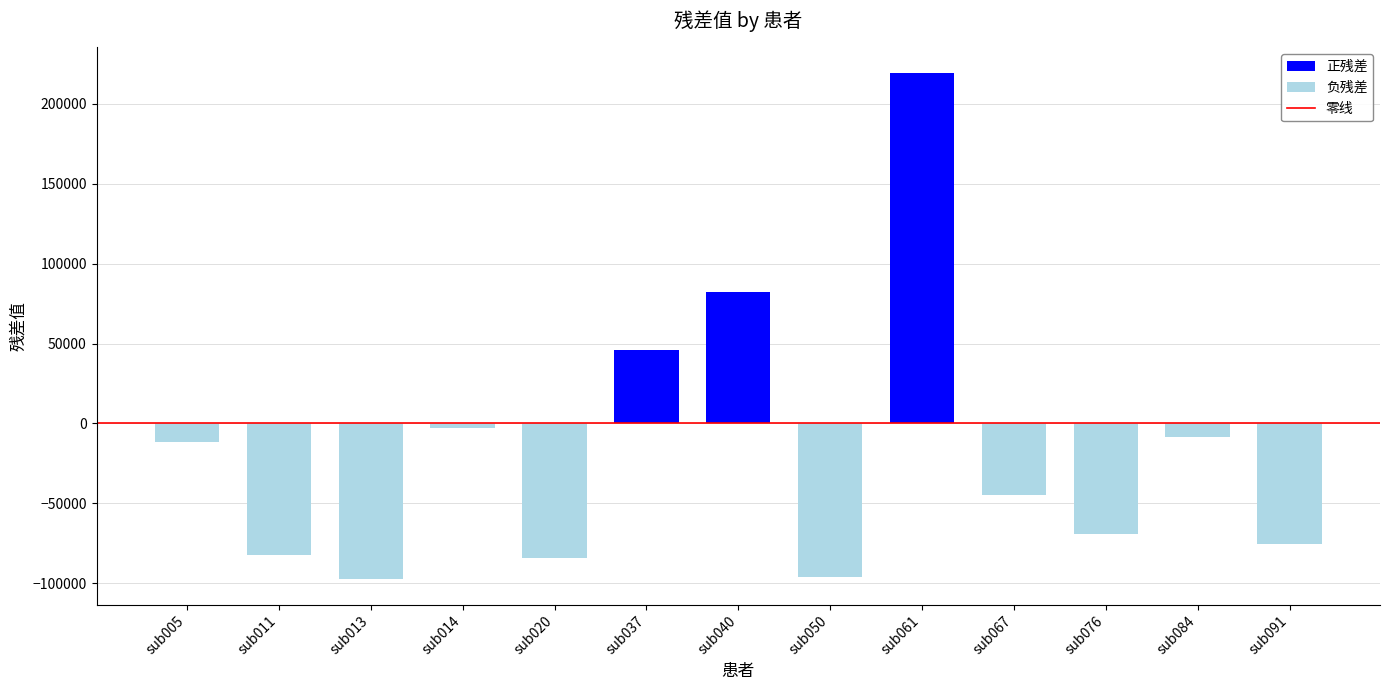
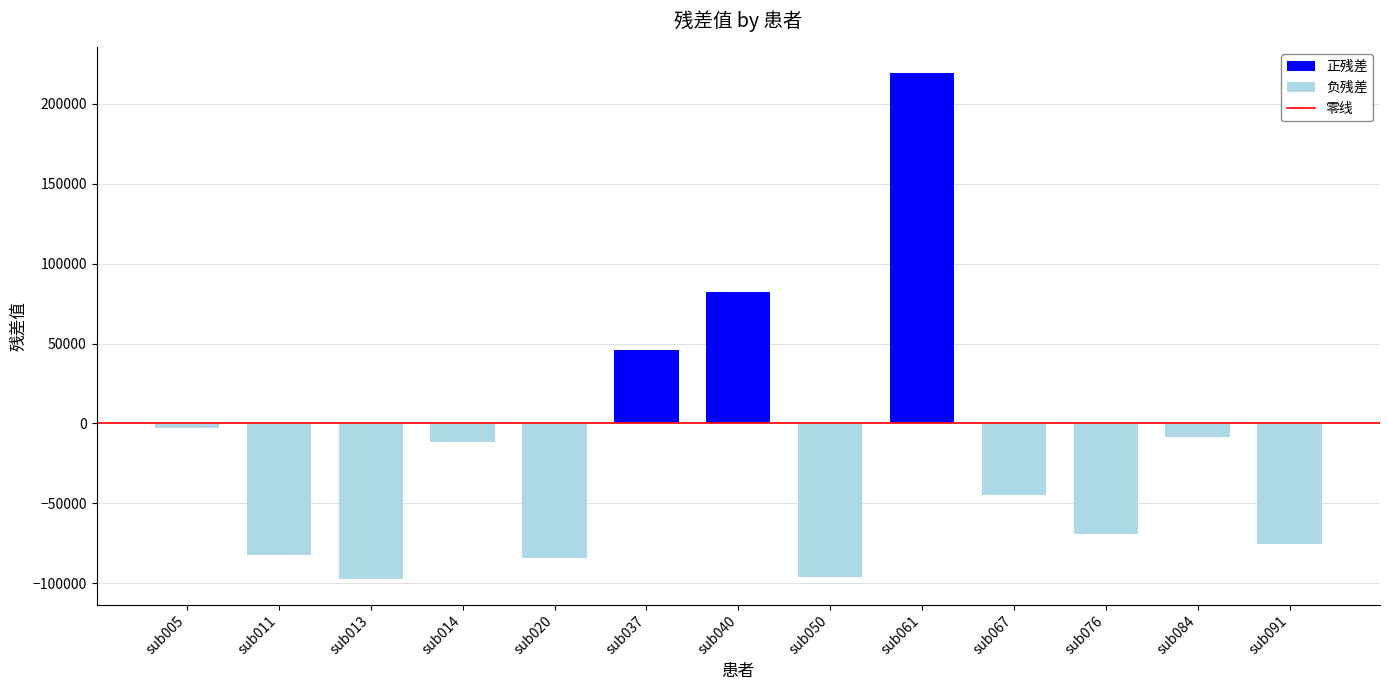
  {
-   "sub005": -12000,
+   "sub005": -3000,
    "sub011": -82000,
    "sub013": -98000,
-   "sub014": -3000,
+   "sub014": -12000,
    "sub020": -84000,
    "sub037": 46000,
    "sub040": 82000,
    "sub050": -96000,
    "sub061": 219000,
    "sub067": -45000,
    "sub076": -69000,
    "sub084": -8000,
    "sub091": -75000
  }
